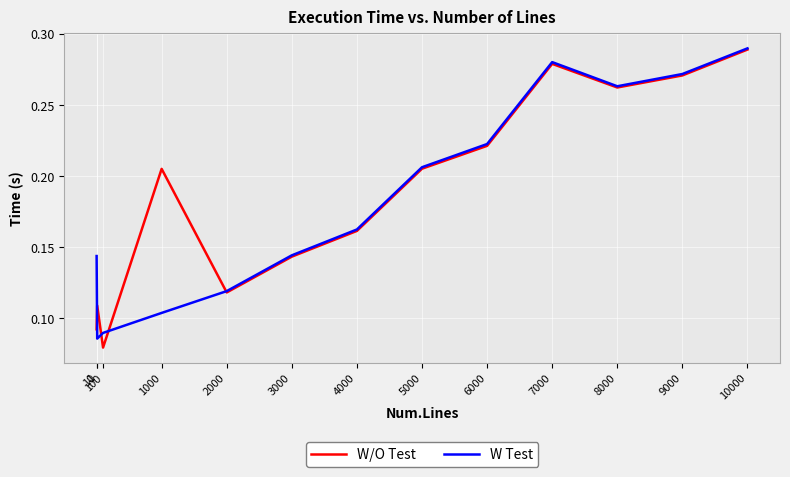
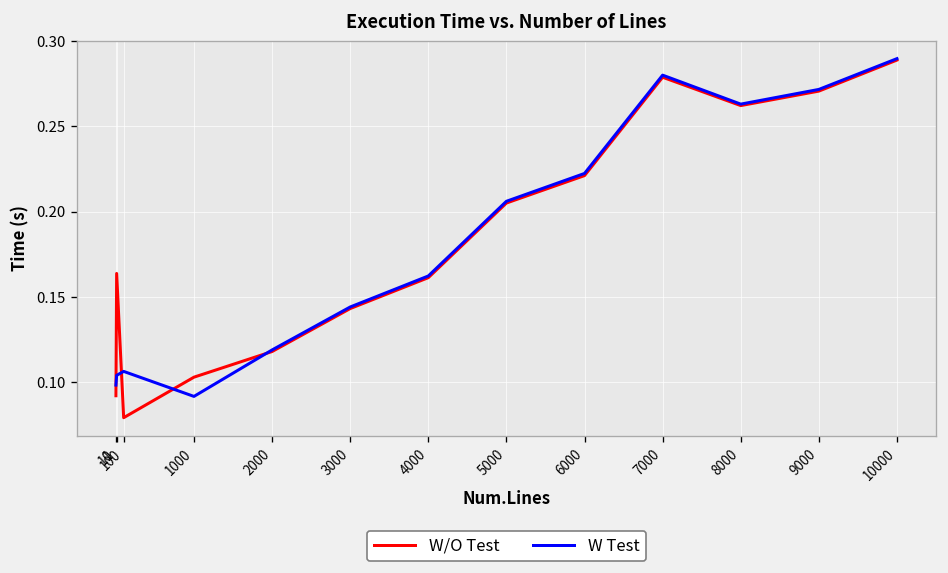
  {
    "W/O Test": {
      "1": 0.092,
-     "10": 0.109,
+     "10": 0.164,
      "100": 0.079,
-     "1000": 0.205
+     "1000": 0.103
    },
    "W Test": {
-     "1": 0.144,
-     "10": 0.086,
-     "100": 0.090,
-     "1000": 0.104
+     "1": 0.098,
+     "10": 0.104,
+     "100": 0.106,
+     "1000": 0.092
    }
  }
